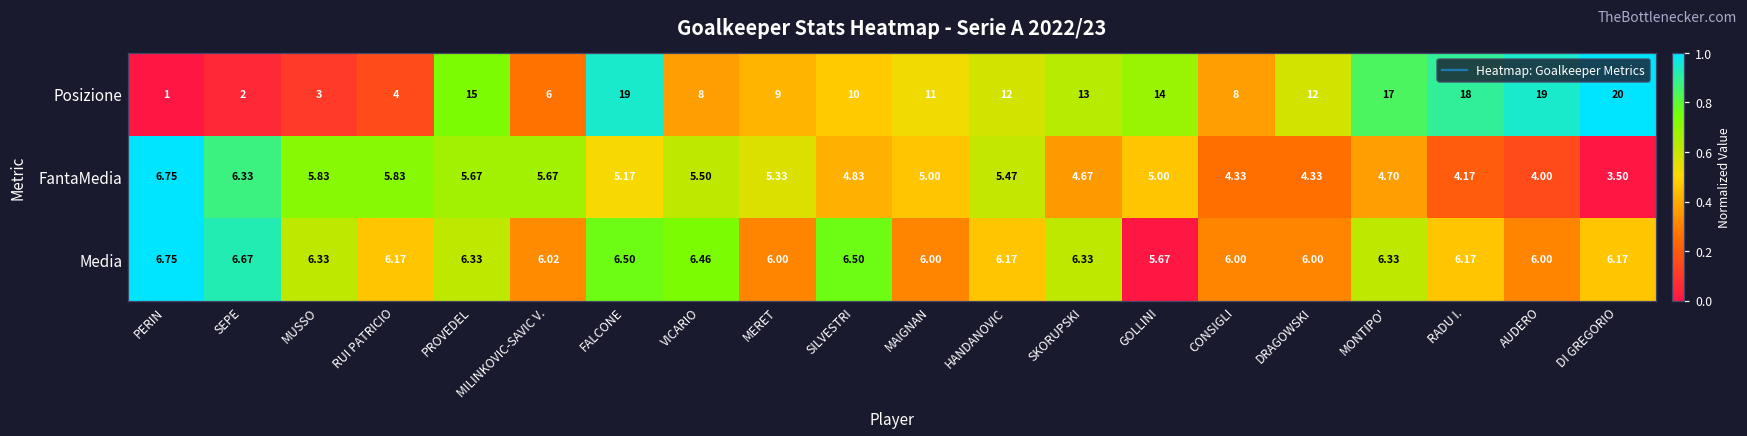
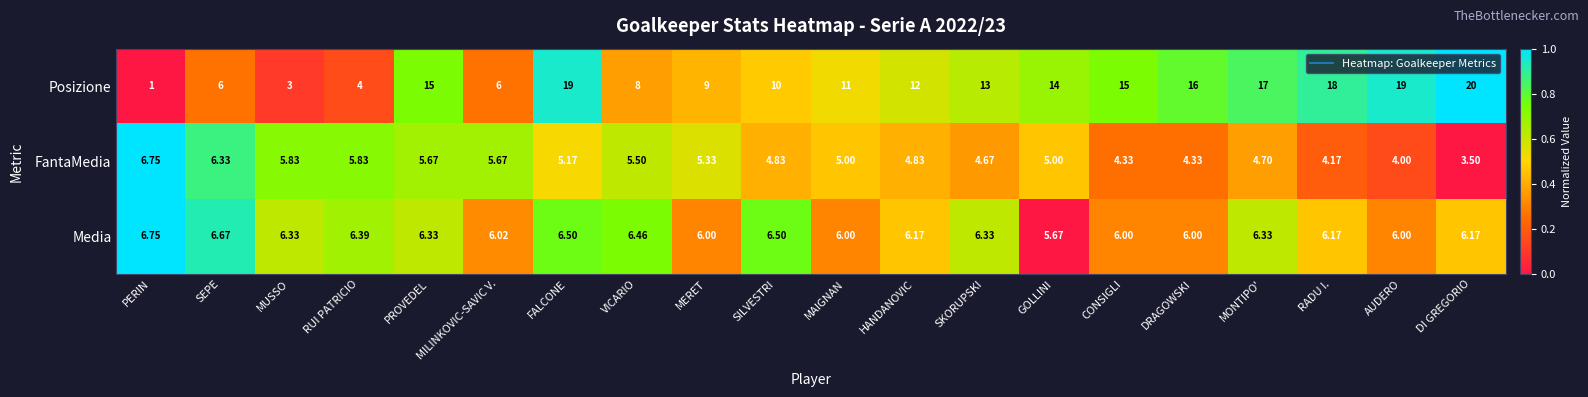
  {
    "Posizione": {
      "PERIN": 1,
-     "SEPE": 2,
+     "SEPE": 6,
      "MUSSO": 3,
      "RUI PATRICIO": 4,
      "PROVEDEL": 15,
      "MILINKOVIC-SAVIC V.": 6,
      "FALCONE": 19,
      "VICARIO": 8,
      "MERET": 9,
      "SILVESTRI": 10,
      "MAIGNAN": 11,
      "HANDANOVIC": 12,
      "SKORUPSKI": 13,
      "GOLLINI": 14,
-     "CONSIGLI": 8,
-     "DRAGOWSKI": 12,
+     "CONSIGLI": 15,
+     "DRAGOWSKI": 16,
      "MONTIPO'": 17,
      "RADU I.": 18,
      "AUDERO": 19,
      "DI GREGORIO": 20
    },
    "FantaMedia": {
      "PERIN": 6.75,
      "SEPE": 6.33,
      "MUSSO": 5.83,
      "RUI PATRICIO": 5.83,
      "PROVEDEL": 5.67,
      "MILINKOVIC-SAVIC V.": 5.67,
      "FALCONE": 5.17,
      "VICARIO": 5.50,
      "MERET": 5.33,
      "SILVESTRI": 4.83,
      "MAIGNAN": 5.00,
-     "HANDANOVIC": 5.47,
+     "HANDANOVIC": 4.83,
      "SKORUPSKI": 4.67,
      "GOLLINI": 5.00,
      "CONSIGLI": 4.33,
      "DRAGOWSKI": 4.33,
      "MONTIPO'": 4.70,
      "RADU I.": 4.17,
      "AUDERO": 4.00,
      "DI GREGORIO": 3.50
    },
    "Media": {
      "PERIN": 6.75,
      "SEPE": 6.67,
      "MUSSO": 6.33,
-     "RUI PATRICIO": 6.17,
+     "RUI PATRICIO": 6.39,
      "PROVEDEL": 6.33,
      "MILINKOVIC-SAVIC V.": 6.02,
      "FALCONE": 6.50,
      "VICARIO": 6.46,
      "MERET": 6.00,
      "SILVESTRI": 6.50,
      "MAIGNAN": 6.00,
      "HANDANOVIC": 6.17,
      "SKORUPSKI": 6.33,
      "GOLLINI": 5.67,
      "CONSIGLI": 6.00,
      "DRAGOWSKI": 6.00,
      "MONTIPO'": 6.33,
      "RADU I.": 6.17,
      "AUDERO": 6.00,
      "DI GREGORIO": 6.17
    }
  }
